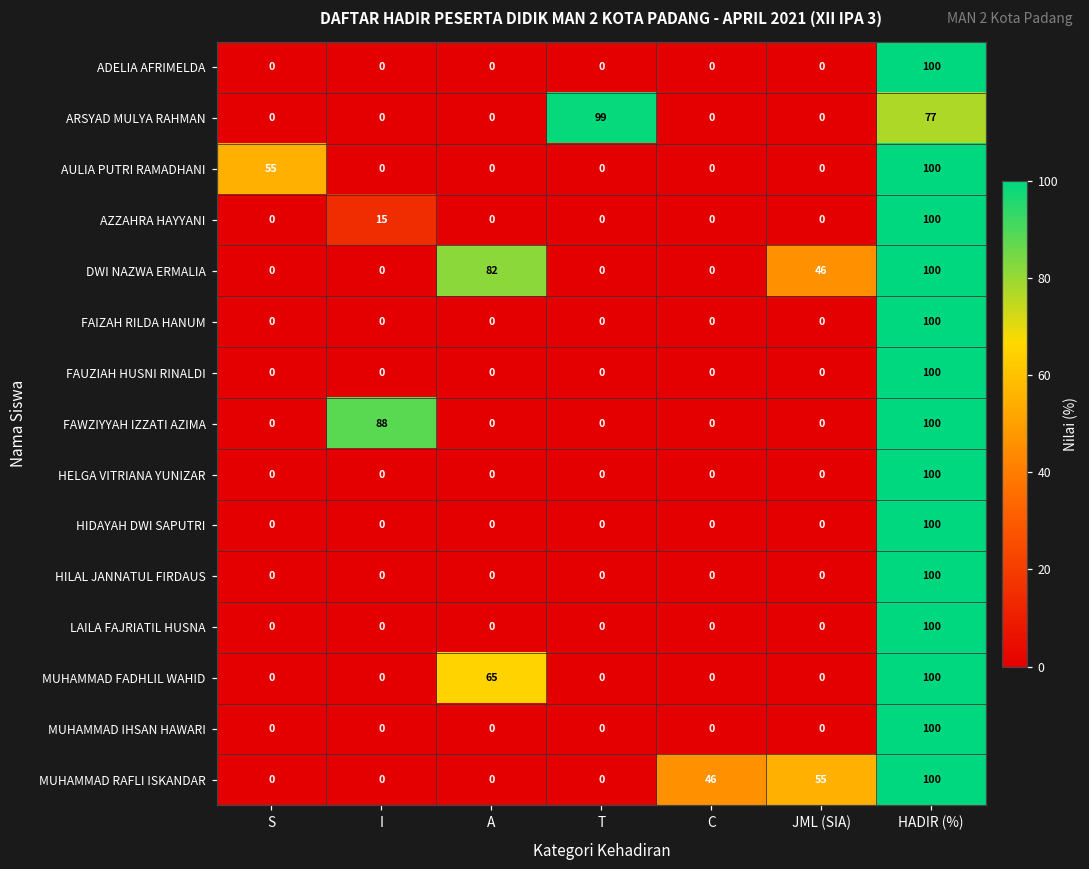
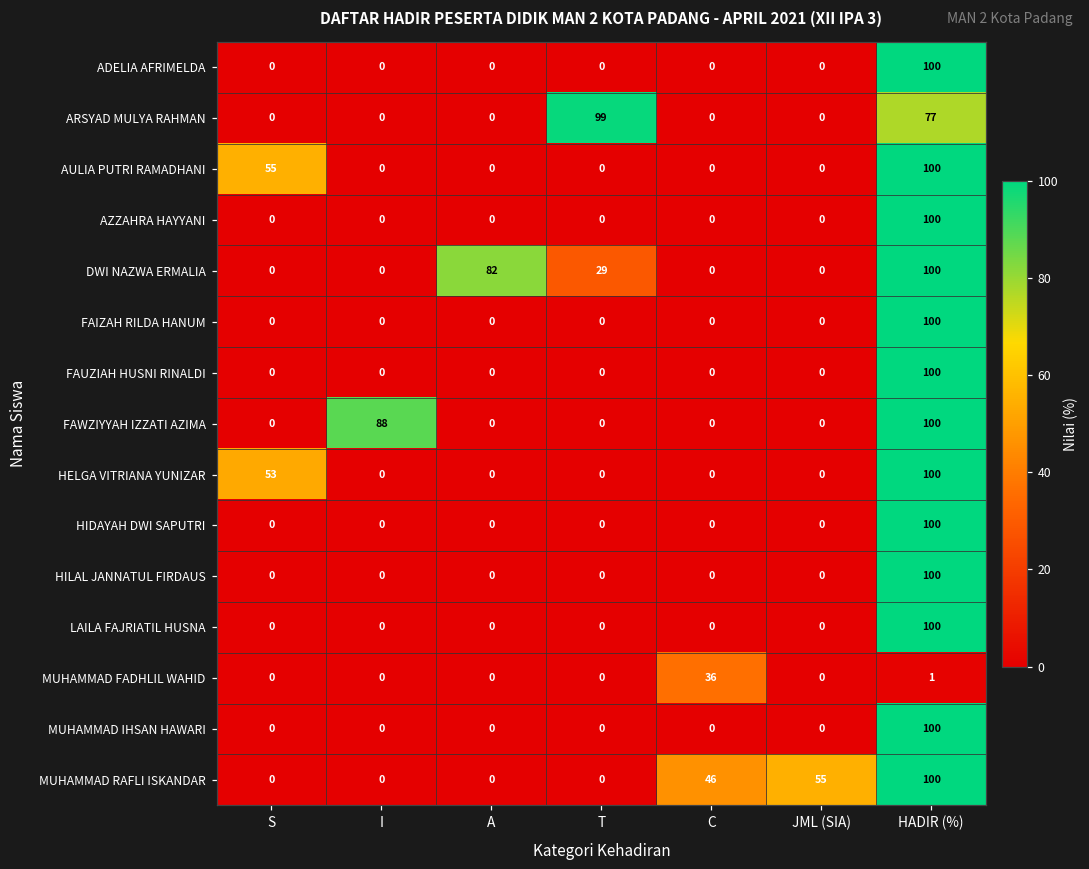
  {
    "ADELIA AFRIMELDA": {
      "S": 0,
      "I": 0,
      "A": 0,
      "T": 0,
      "C": 0,
      "JML (SIA)": 0,
      "HADIR (%)": 100
    },
    "ARSYAD MULYA RAHMAN": {
      "S": 0,
      "I": 0,
      "A": 0,
      "T": 99,
      "C": 0,
      "JML (SIA)": 0,
      "HADIR (%)": 77
    },
    "AULIA PUTRI RAMADHANI": {
      "S": 55,
      "I": 0,
      "A": 0,
      "T": 0,
      "C": 0,
      "JML (SIA)": 0,
      "HADIR (%)": 100
    },
    "AZZAHRA HAYYANI": {
      "S": 0,
-     "I": 15,
+     "I": 0,
      "A": 0,
      "T": 0,
      "C": 0,
      "JML (SIA)": 0,
      "HADIR (%)": 100
    },
    "DWI NAZWA ERMALIA": {
      "S": 0,
      "I": 0,
      "A": 82,
-     "T": 0,
+     "T": 29,
      "C": 0,
-     "JML (SIA)": 46,
+     "JML (SIA)": 0,
      "HADIR (%)": 100
    },
    "FAIZAH RILDA HANUM": {
      "S": 0,
      "I": 0,
      "A": 0,
      "T": 0,
      "C": 0,
      "JML (SIA)": 0,
      "HADIR (%)": 100
    },
    "FAUZIAH HUSNI RINALDI": {
      "S": 0,
      "I": 0,
      "A": 0,
      "T": 0,
      "C": 0,
      "JML (SIA)": 0,
      "HADIR (%)": 100
    },
    "FAWZIYYAH IZZATI AZIMA": {
      "S": 0,
      "I": 88,
      "A": 0,
      "T": 0,
      "C": 0,
      "JML (SIA)": 0,
      "HADIR (%)": 100
    },
    "HELGA VITRIANA YUNIZAR": {
-     "S": 0,
+     "S": 53,
      "I": 0,
      "A": 0,
      "T": 0,
      "C": 0,
      "JML (SIA)": 0,
      "HADIR (%)": 100
    },
    "HIDAYAH DWI SAPUTRI": {
      "S": 0,
      "I": 0,
      "A": 0,
      "T": 0,
      "C": 0,
      "JML (SIA)": 0,
      "HADIR (%)": 100
    },
    "HILAL JANNATUL FIRDAUS": {
      "S": 0,
      "I": 0,
      "A": 0,
      "T": 0,
      "C": 0,
      "JML (SIA)": 0,
      "HADIR (%)": 100
    },
    "LAILA FAJRIATIL HUSNA": {
      "S": 0,
      "I": 0,
      "A": 0,
      "T": 0,
      "C": 0,
      "JML (SIA)": 0,
      "HADIR (%)": 100
    },
    "MUHAMMAD FADHLIL WAHID": {
      "S": 0,
      "I": 0,
-     "A": 65,
+     "A": 0,
      "T": 0,
-     "C": 0,
+     "C": 36,
      "JML (SIA)": 0,
-     "HADIR (%)": 100
+     "HADIR (%)": 1
    },
    "MUHAMMAD IHSAN HAWARI": {
      "S": 0,
      "I": 0,
      "A": 0,
      "T": 0,
      "C": 0,
      "JML (SIA)": 0,
      "HADIR (%)": 100
    },
    "MUHAMMAD RAFLI ISKANDAR": {
      "S": 0,
      "I": 0,
      "A": 0,
      "T": 0,
      "C": 46,
      "JML (SIA)": 55,
      "HADIR (%)": 100
    }
  }
